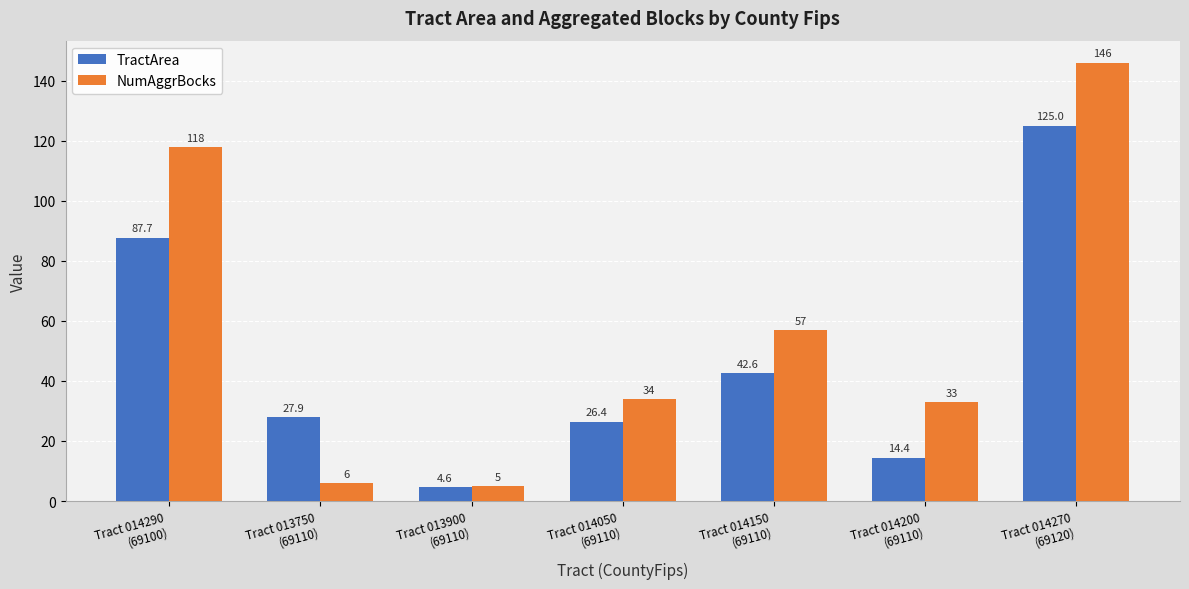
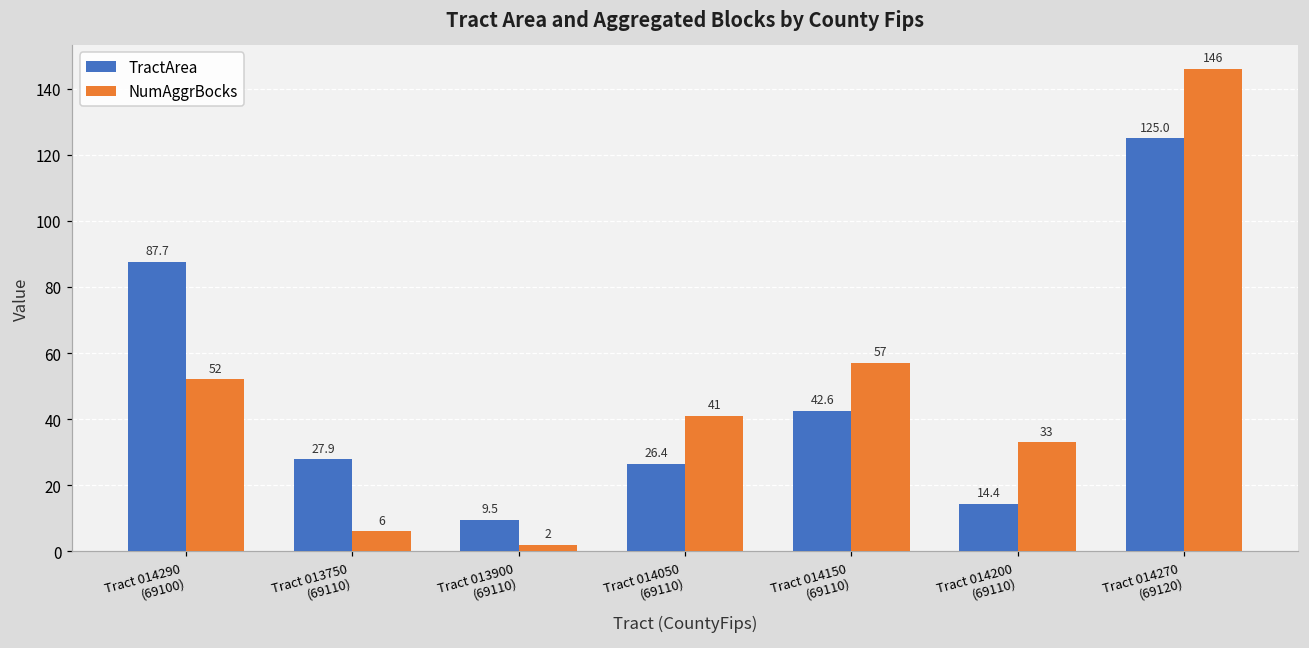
  {
    "TractArea": {
      "Tract 014290 (69100)": 87.7,
      "Tract 013750 (69110)": 27.9,
-     "Tract 013900 (69110)": 4.6,
+     "Tract 013900 (69110)": 9.5,
      "Tract 014050 (69110)": 26.4,
      "Tract 014150 (69110)": 42.6,
      "Tract 014200 (69110)": 14.4,
      "Tract 014270 (69120)": 125.0
    },
    "NumAggrBocks": {
-     "Tract 014290 (69100)": 118,
+     "Tract 014290 (69100)": 52,
      "Tract 013750 (69110)": 6,
-     "Tract 013900 (69110)": 5,
-     "Tract 014050 (69110)": 34,
+     "Tract 013900 (69110)": 2,
+     "Tract 014050 (69110)": 41,
      "Tract 014150 (69110)": 57,
      "Tract 014200 (69110)": 33,
      "Tract 014270 (69120)": 146
    }
  }
